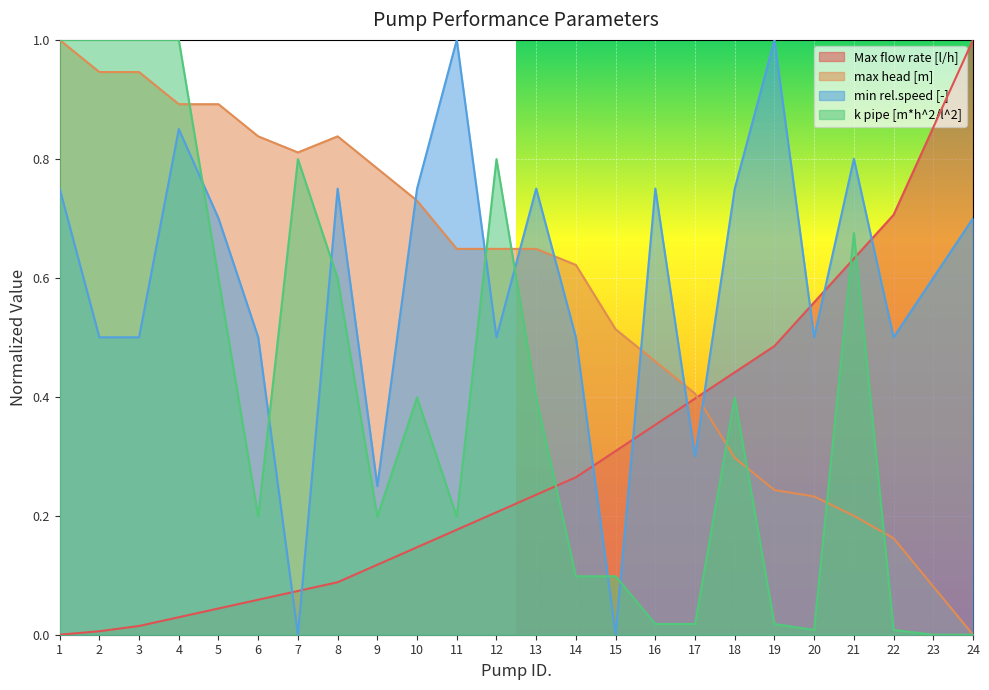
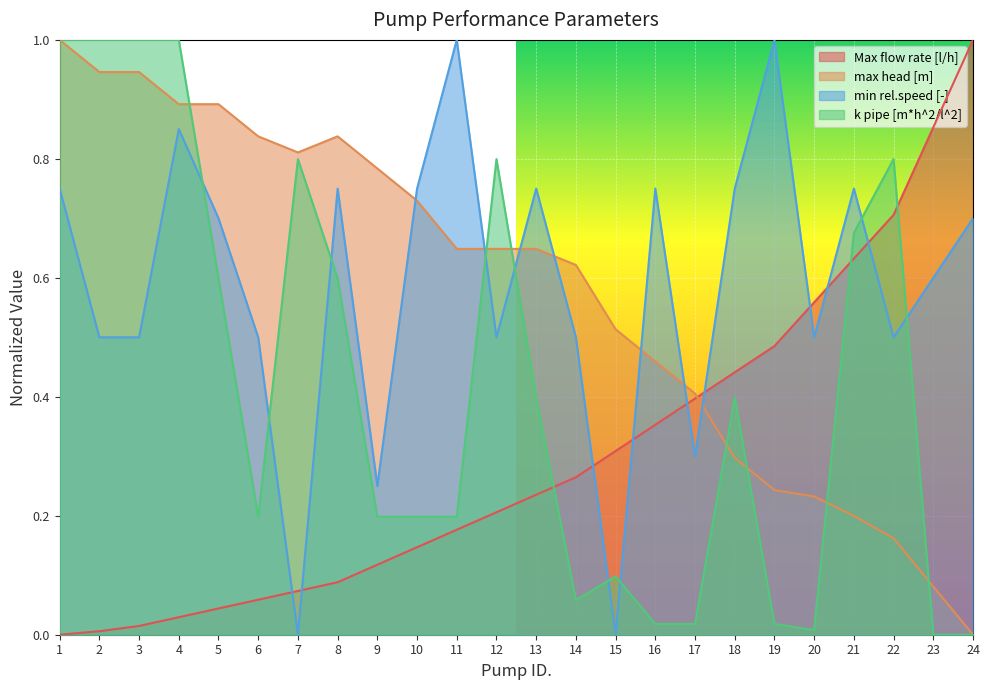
  {
    "min rel.speed [-]": {
      "1": 0.75,
      "2": 0.50,
      "3": 0.50,
      "4": 0.85,
      "5": 0.70,
      "6": 0.50,
      "7": 0.00,
      "8": 0.75,
      "9": 0.25,
      "10": 0.75,
      "11": 1.00,
      "12": 0.50,
      "13": 0.75,
      "14": 0.50,
      "15": 0.00,
      "16": 0.75,
      "17": 0.30,
      "18": 0.75,
      "19": 1.00,
      "20": 0.50,
-     "21": 0.80,
+     "21": 0.75,
      "22": 0.50,
      "23": 0.60,
      "24": 0.70
    },
    "k pipe [m*h^2/l^2]": {
      "2": 1.00,
      "3": 1.00,
      "4": 1.00,
      "5": 0.60,
      "6": 0.20,
      "7": 0.80,
      "8": 0.60,
      "9": 0.20,
-     "10": 0.40,
+     "10": 0.20,
      "11": 0.20,
      "12": 0.80,
      "13": 0.40,
-     "14": 0.10,
+     "14": 0.06,
      "15": 0.10,
      "16": 0.02,
      "17": 0.02,
      "18": 0.40,
      "19": 0.02,
      "20": 0.01,
      "21": 0.68,
-     "22": 0.01,
+     "22": 0.80,
      "23": 0.00
    }
  }
